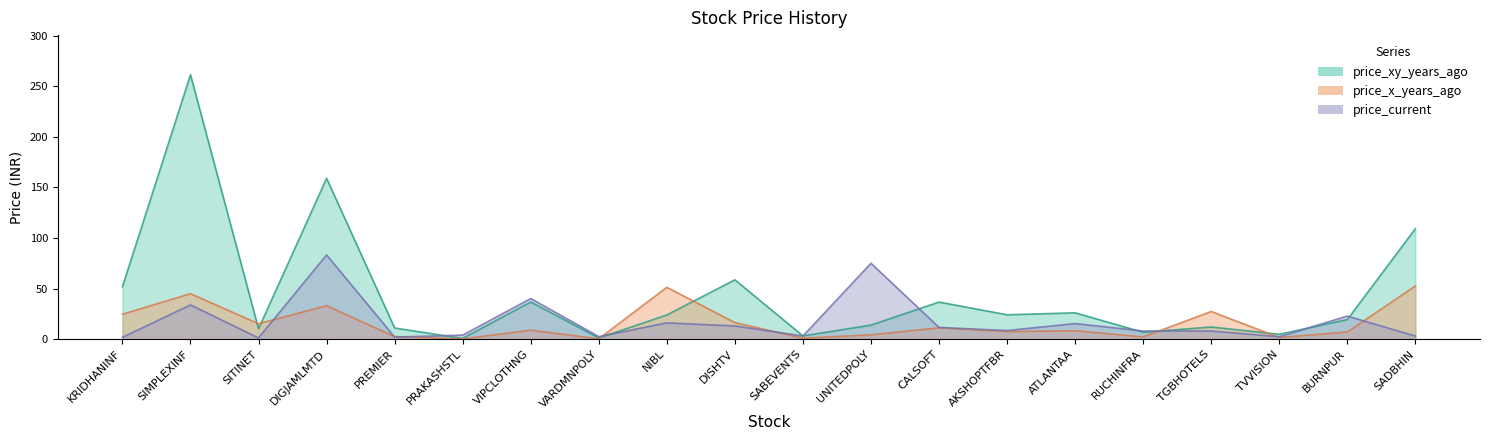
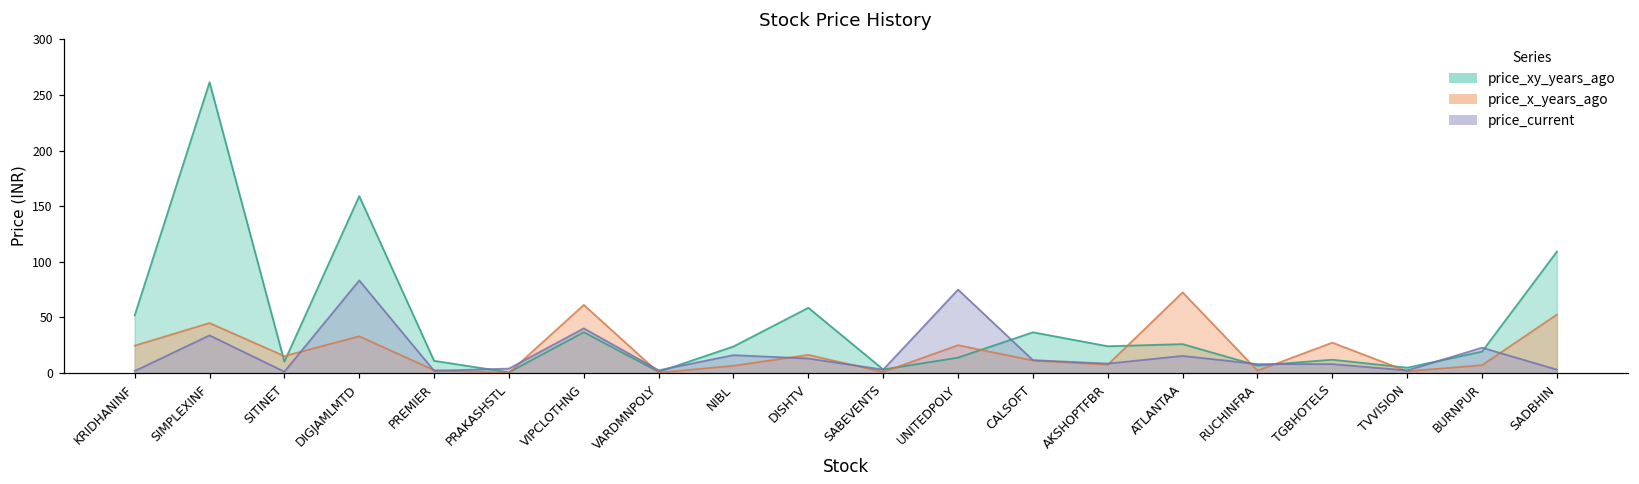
  {
    "price_x_years_ago": {
      "KRIDHANINF": 25,
      "SIMPLEXINF": 45,
      "SITINET": 15,
      "DIGJAMLMTD": 33,
-     "VIPCLOTHNG": 9,
-     "NIBL": 51,
+     "VIPCLOTHNG": 61,
+     "NIBL": 7,
      "DISHTV": 16,
-     "UNITEDPOLY": 4,
-     "ATLANTAA": 8,
+     "UNITEDPOLY": 25,
+     "ATLANTAA": 72,
      "RUCHINFRA": 2,
      "TGBHOTELS": 27,
      "BURNPUR": 7,
      "SADBHIN": 53
    }
  }
